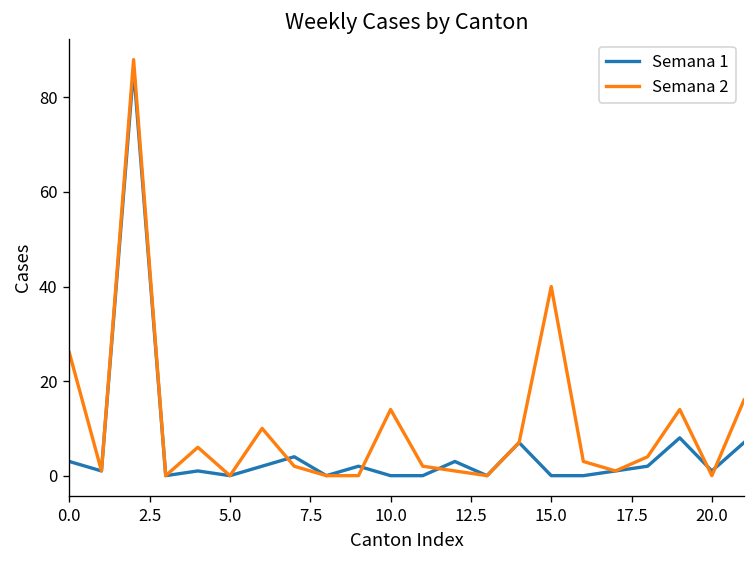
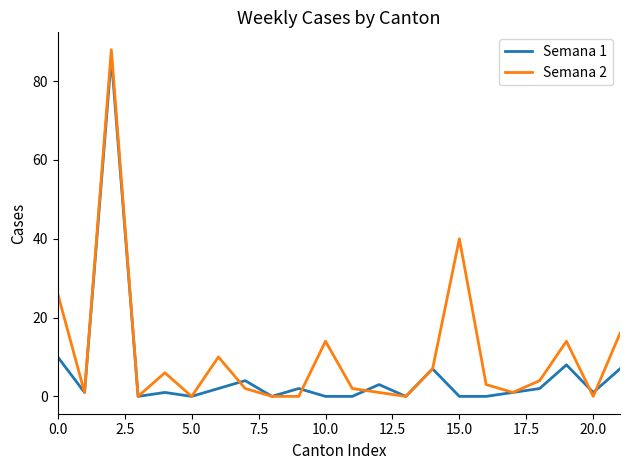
  {
    "Semana 1": {
-     "0.0": 3,
+     "0.0": 10,
      "10.0": 0,
      "15.0": 0,
      "20.0": 1
    },
    "Semana 2": {
      "0.0": 26,
      "10.0": 14,
      "15.0": 40,
      "20.0": 0
    }
  }
